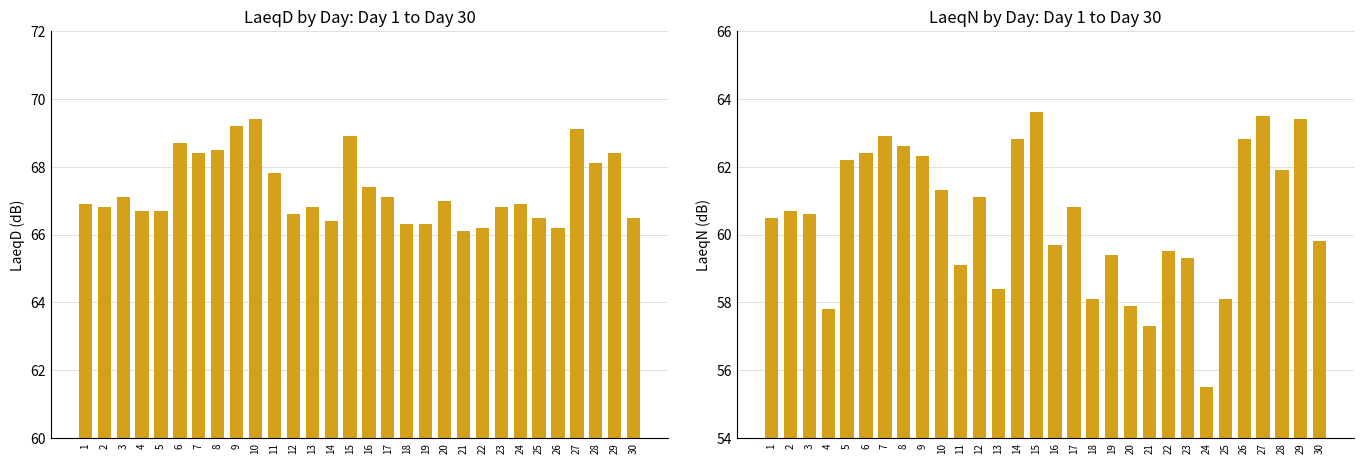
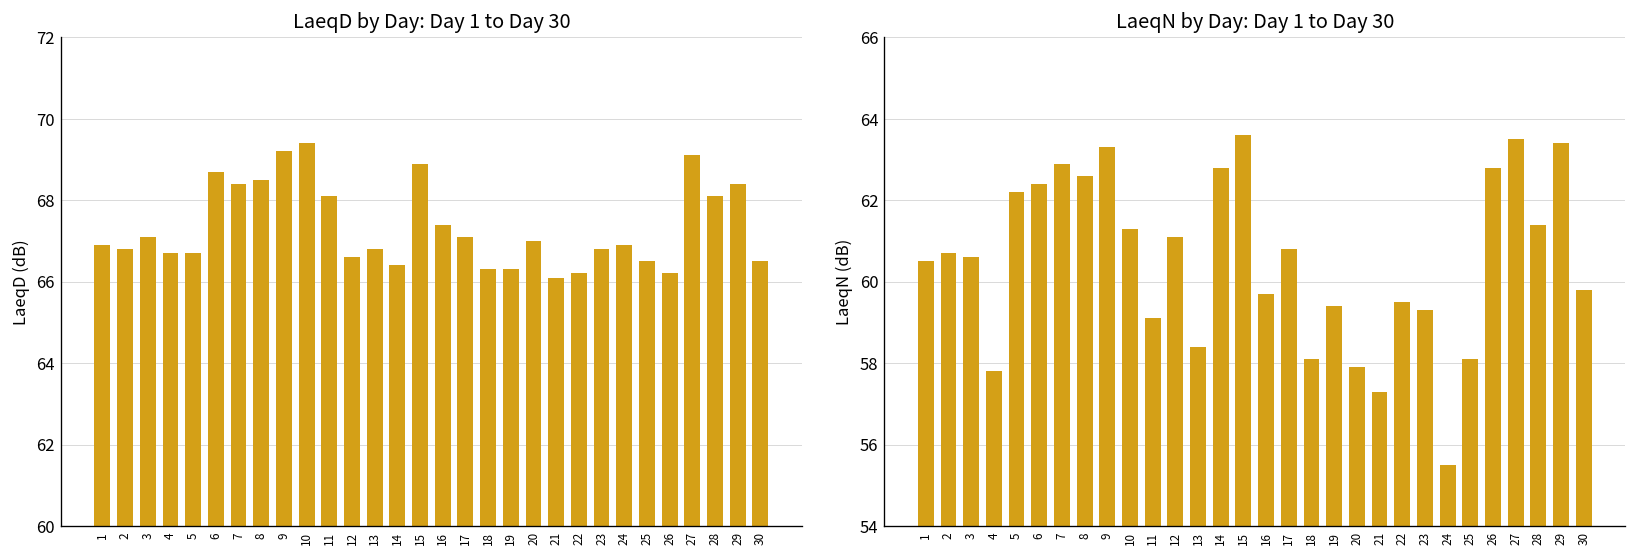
  {
    "LaeqD by Day: Day 1 to Day 30": {
      "1": 66.9,
      "2": 66.8,
      "3": 67.1,
      "4": 66.7,
      "5": 66.7,
      "6": 68.7,
      "7": 68.4,
      "8": 68.5,
      "9": 69.2,
      "10": 69.4,
-     "11": 67.8,
+     "11": 68.1,
      "12": 66.6,
      "13": 66.8,
      "14": 66.4,
      "15": 68.9,
      "16": 67.4,
      "17": 67.1,
      "18": 66.3,
      "19": 66.3,
      "20": 67.0,
      "21": 66.1,
      "22": 66.2,
      "23": 66.8,
      "24": 66.9,
      "25": 66.5,
      "26": 66.2,
      "27": 69.1,
      "28": 68.1,
      "29": 68.4,
      "30": 66.5
    },
    "LaeqN by Day: Day 1 to Day 30": {
      "1": 60.5,
      "2": 60.7,
      "3": 60.6,
      "4": 57.8,
      "5": 62.2,
      "6": 62.4,
      "7": 62.9,
      "8": 62.6,
-     "9": 62.3,
+     "9": 63.3,
      "10": 61.3,
      "11": 59.1,
      "12": 61.1,
      "13": 58.4,
      "14": 62.8,
      "15": 63.6,
      "16": 59.7,
      "17": 60.8,
      "18": 58.1,
      "19": 59.4,
      "20": 57.9,
      "21": 57.3,
      "22": 59.5,
      "23": 59.3,
      "24": 55.5,
      "25": 58.1,
      "26": 62.8,
      "27": 63.5,
-     "28": 61.9,
+     "28": 61.4,
      "29": 63.4,
      "30": 59.8
    }
  }
